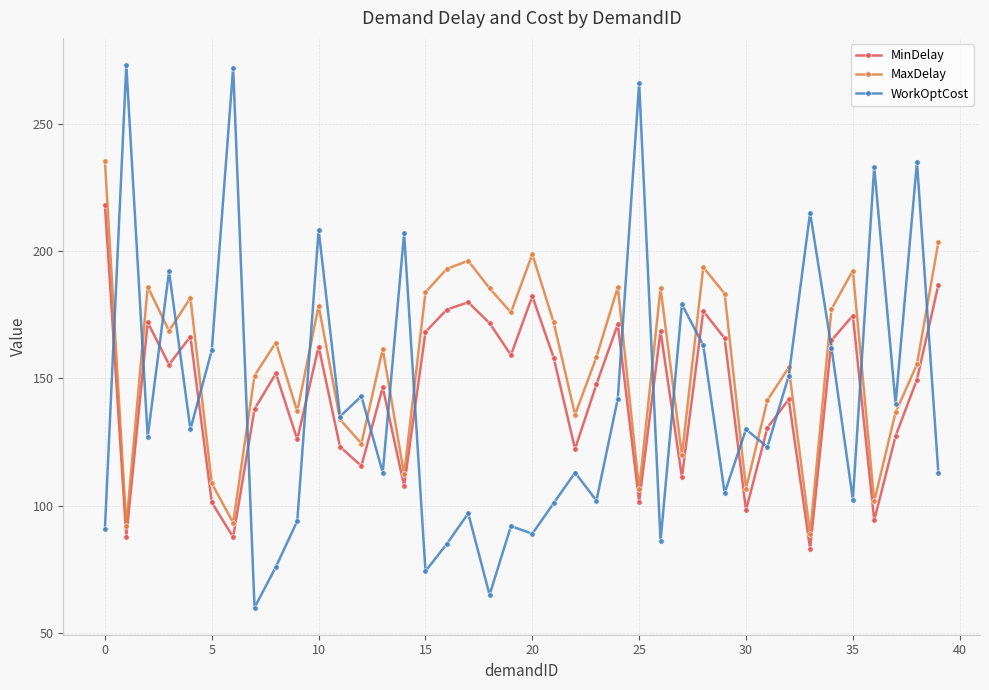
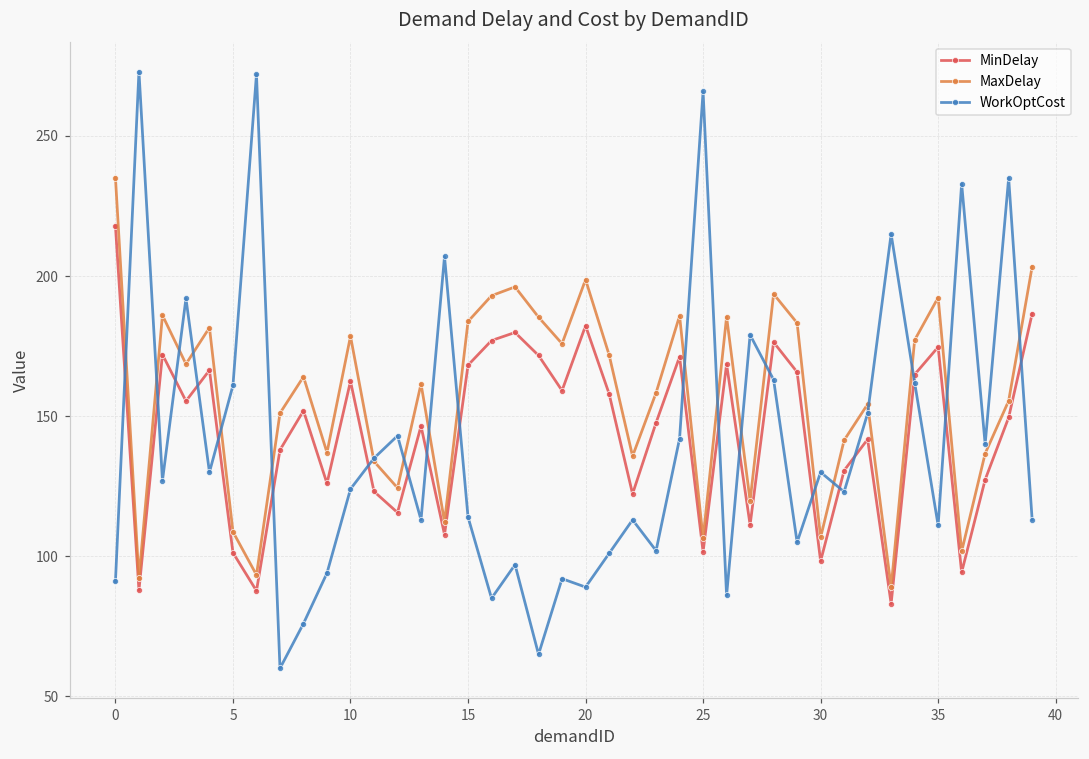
  {
    "WorkOptCost": {
      "0": 91,
      "5": 161,
-     "10": 208,
-     "15": 74,
+     "10": 124,
+     "15": 114,
      "20": 89,
      "25": 266,
      "30": 130,
-     "35": 102
+     "35": 111
    }
  }
